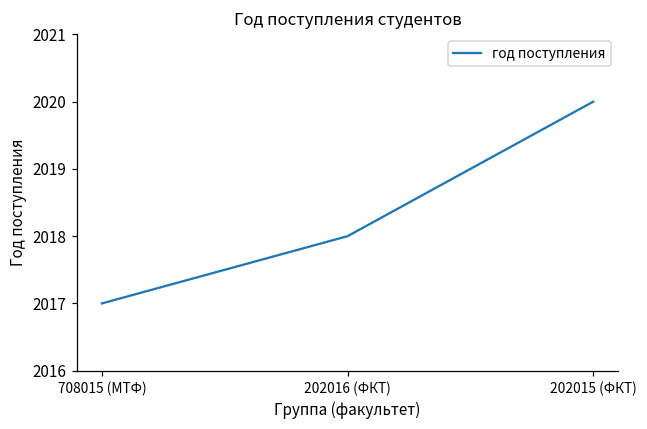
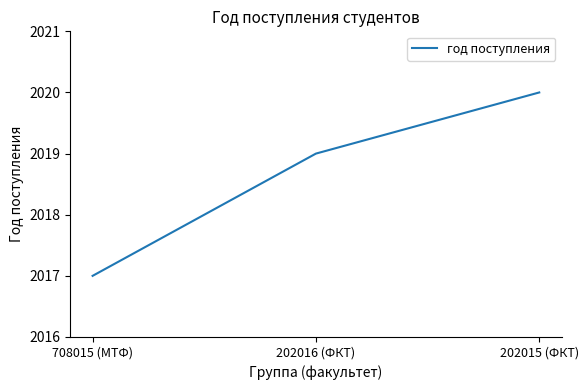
  {
    "708015 (МТФ)": 2017,
-   "202016 (ФКТ)": 2018,
+   "202016 (ФКТ)": 2019,
    "202015 (ФКТ)": 2020
  }
